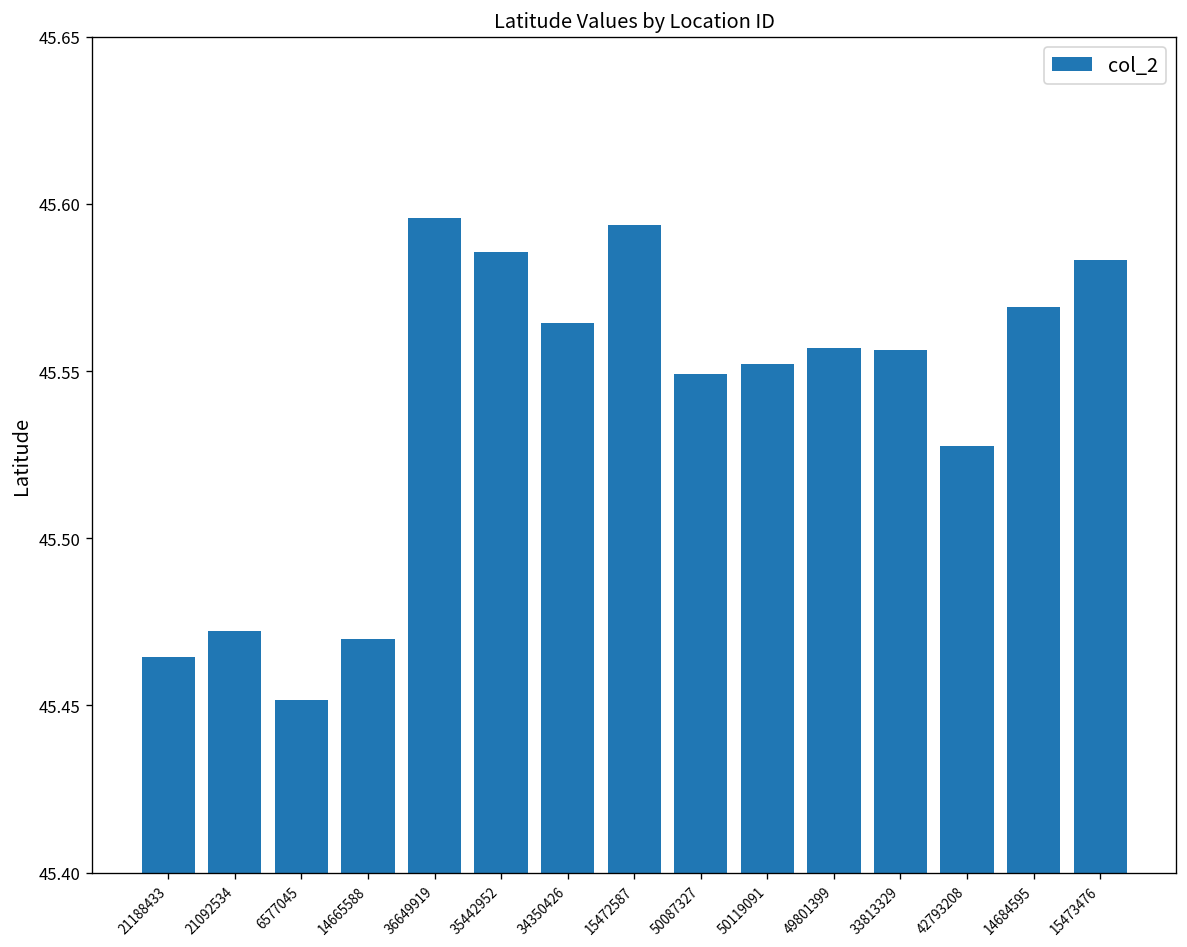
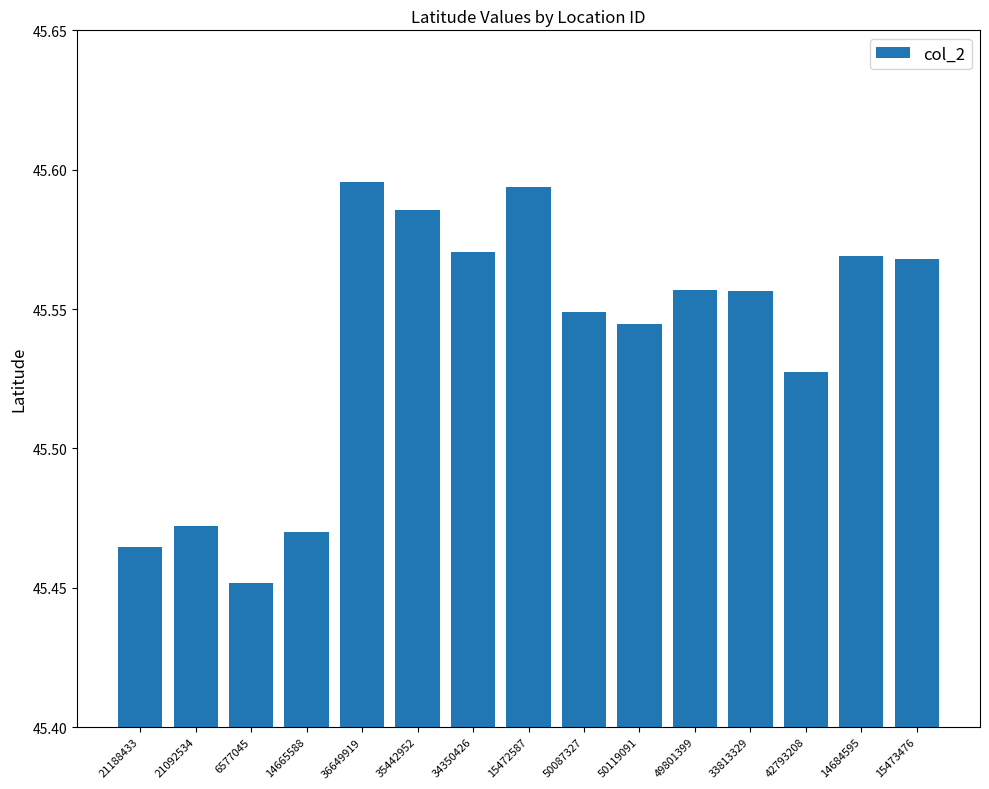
  {
    "21188433": 45.465,
    "21092534": 45.472,
    "6577045": 45.452,
    "14665588": 45.470,
    "36649919": 45.596,
    "35442952": 45.585,
-   "34350426": 45.564,
+   "34350426": 45.570,
    "15472587": 45.594,
    "50087327": 45.549,
-   "50119091": 45.552,
+   "50119091": 45.545,
    "49801399": 45.557,
    "33813329": 45.556,
    "42793208": 45.528,
    "14684595": 45.569,
-   "15473476": 45.583
+   "15473476": 45.568
  }
